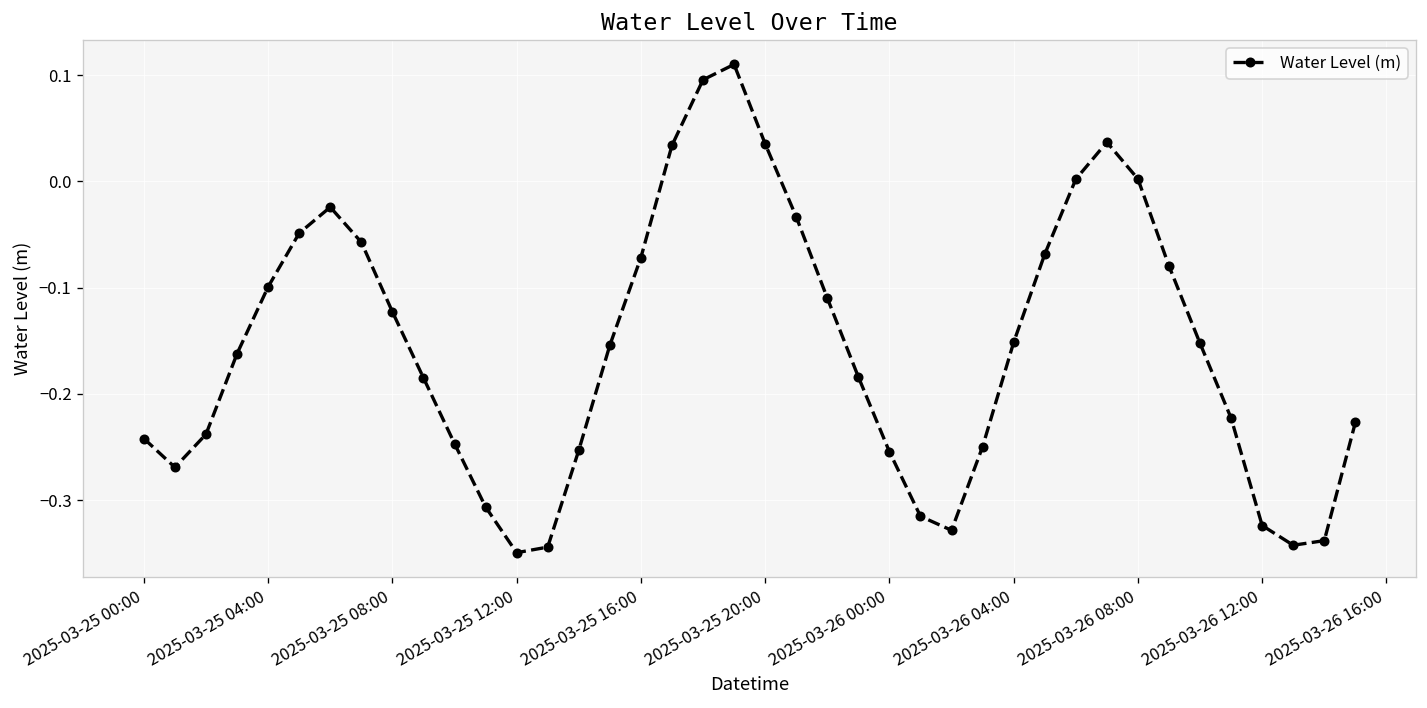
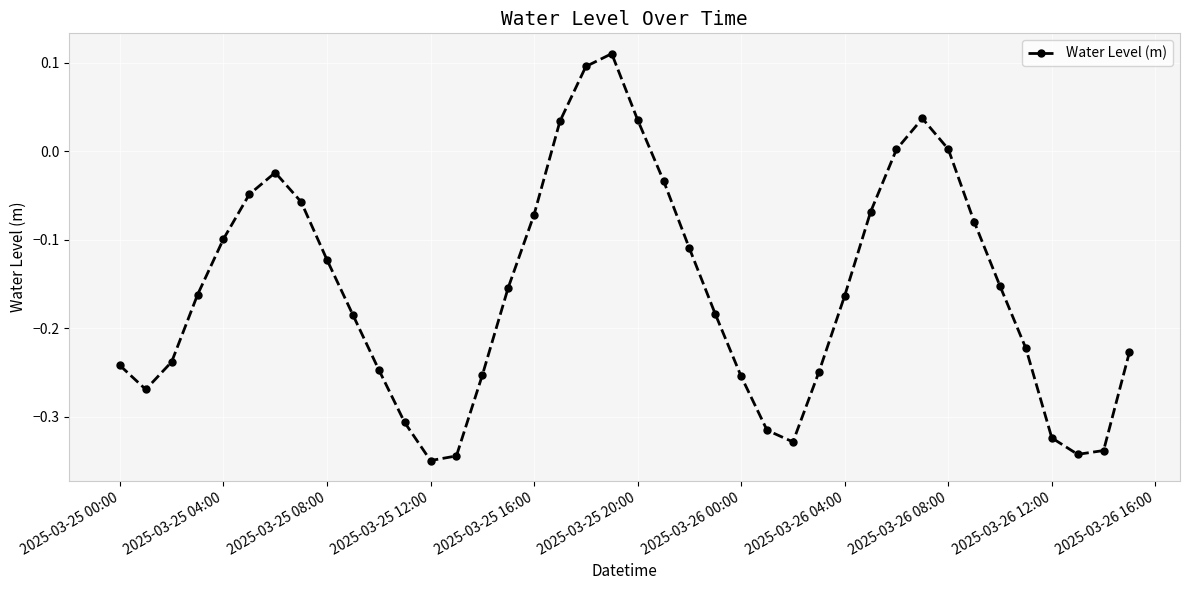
  {
    "2025-03-25 00:00": -0.24,
    "2025-03-25 04:00": -0.10,
    "2025-03-25 08:00": -0.12,
    "2025-03-25 12:00": -0.35,
    "2025-03-25 16:00": -0.07,
    "2025-03-25 20:00": 0.04,
    "2025-03-26 00:00": -0.25,
-   "2025-03-26 04:00": -0.15,
+   "2025-03-26 04:00": -0.16,
    "2025-03-26 08:00": 0.00,
    "2025-03-26 12:00": -0.32
  }
